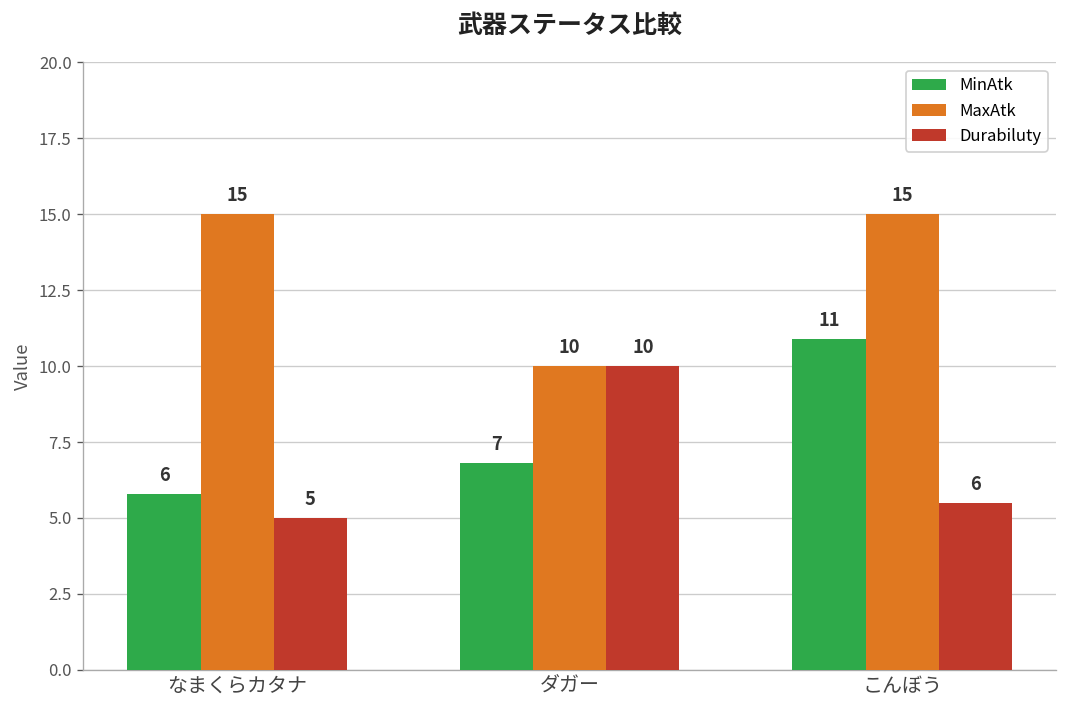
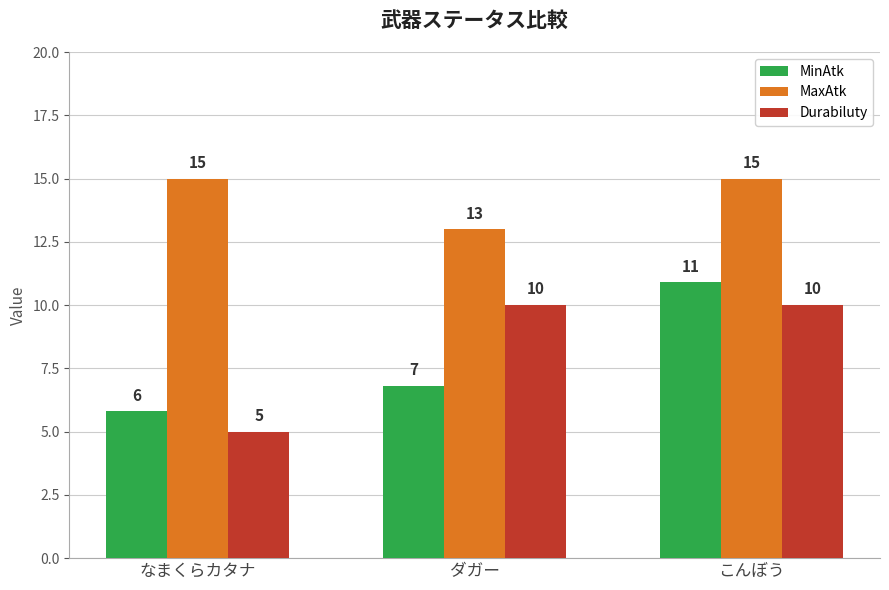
  {
    "MinAtk": {
      "なまくらカタナ": 6,
      "ダガー": 7,
      "こんぼう": 11
    },
    "MaxAtk": {
      "なまくらカタナ": 15,
-     "ダガー": 10,
+     "ダガー": 13,
      "こんぼう": 15
    },
    "Durabiluty": {
      "なまくらカタナ": 5,
      "ダガー": 10,
-     "こんぼう": 6
+     "こんぼう": 10
    }
  }
